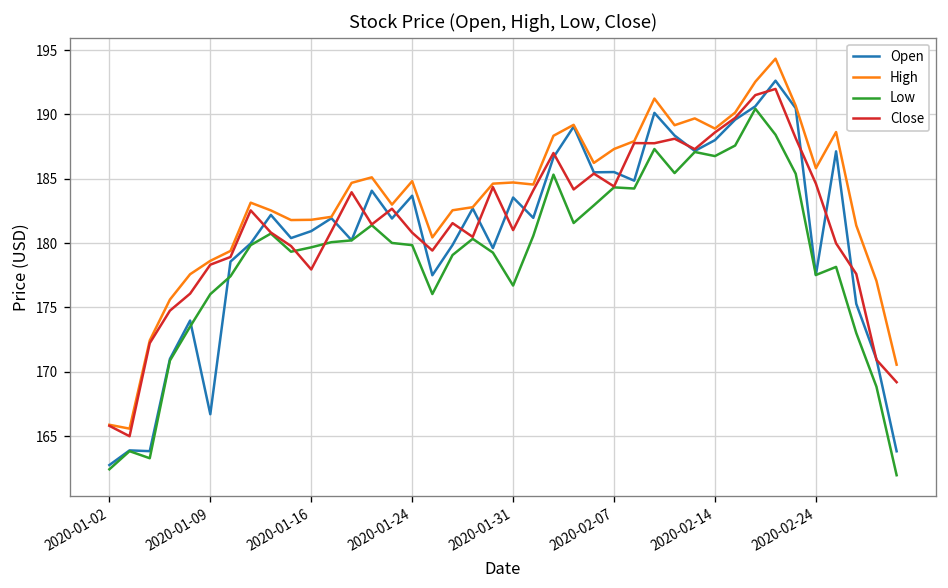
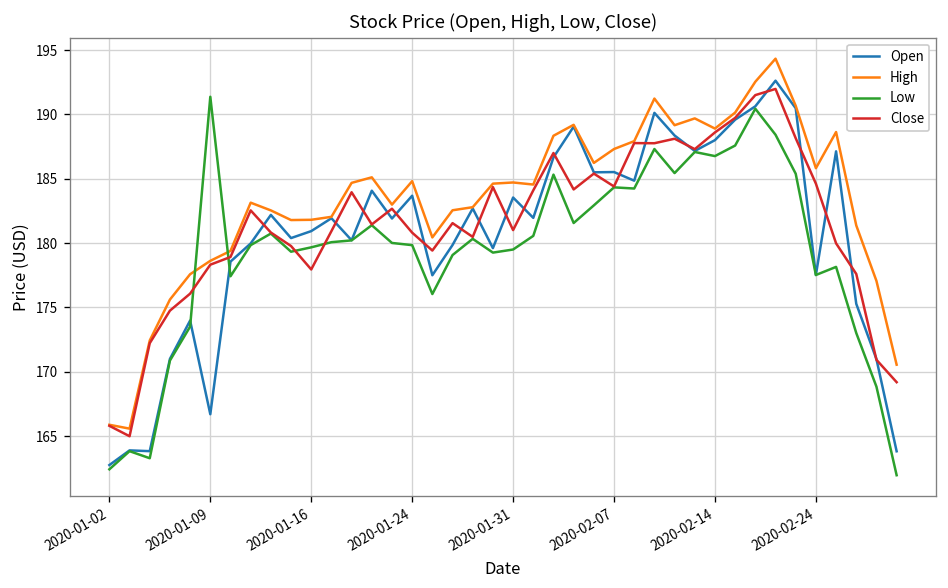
  {
    "Open": {
      "2020-01-02": 162.8,
      "2020-01-09": 166.7,
      "2020-01-16": 180.9,
      "2020-01-24": 183.7,
      "2020-01-31": 183.5,
      "2020-02-07": 185.5,
      "2020-02-14": 188.0
    },
    "High": {
      "2020-01-09": 178.6,
      "2020-01-16": 181.8,
      "2020-01-24": 184.8,
      "2020-01-31": 184.7,
      "2020-02-07": 187.3,
      "2020-02-14": 188.9,
      "2020-02-24": 185.8
    },
    "Low": {
      "2020-01-02": 162.4,
-     "2020-01-09": 176.0,
+     "2020-01-09": 191.4,
      "2020-01-16": 179.7,
      "2020-01-24": 179.8,
-     "2020-01-31": 176.7,
+     "2020-01-31": 179.5,
      "2020-02-14": 186.8
    },
    "Close": {
      "2020-01-09": 178.3,
      "2020-01-16": 178.0,
      "2020-01-24": 180.8,
      "2020-01-31": 181.0,
      "2020-02-14": 188.6,
      "2020-02-24": 184.6
    }
  }
